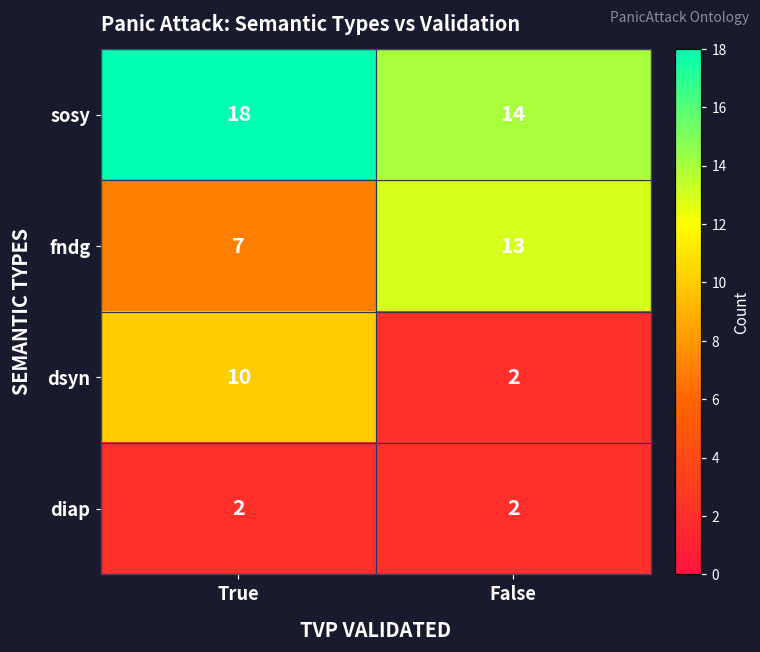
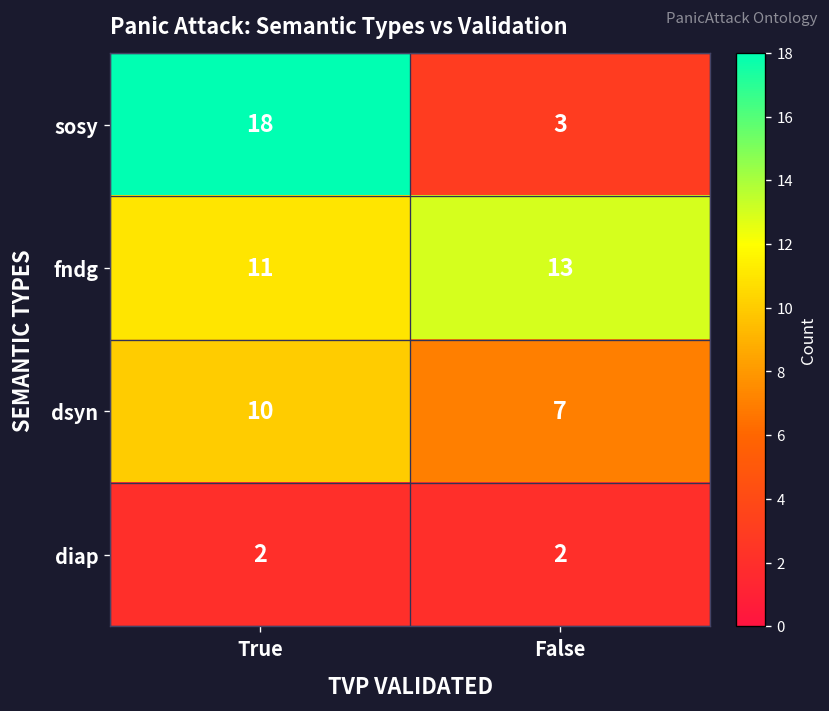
  {
    "sosy": {
      "True": 18,
-     "False": 14
+     "False": 3
    },
    "fndg": {
-     "True": 7,
+     "True": 11,
      "False": 13
    },
    "dsyn": {
      "True": 10,
-     "False": 2
+     "False": 7
    },
    "diap": {
      "True": 2,
      "False": 2
    }
  }
